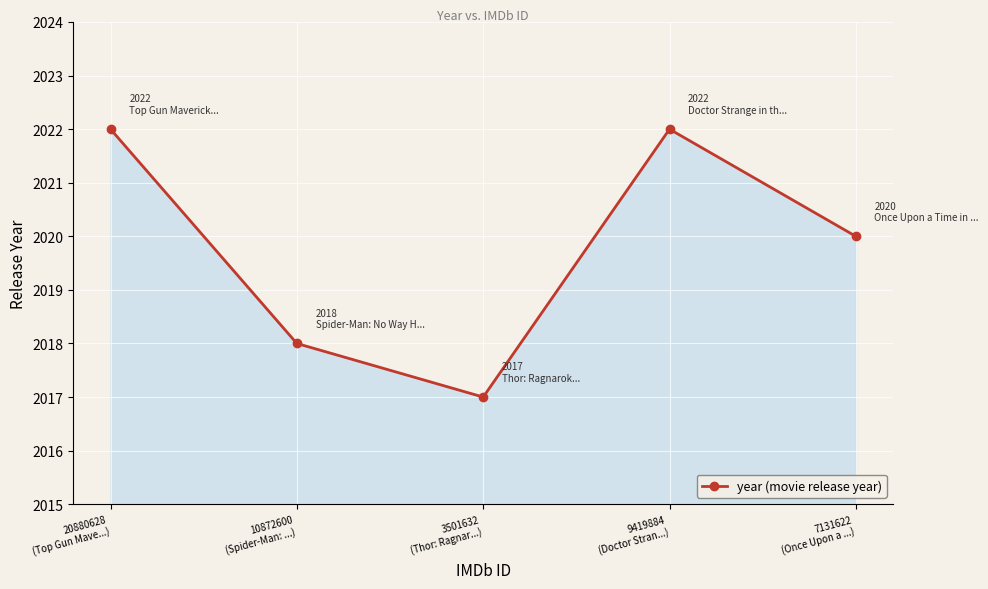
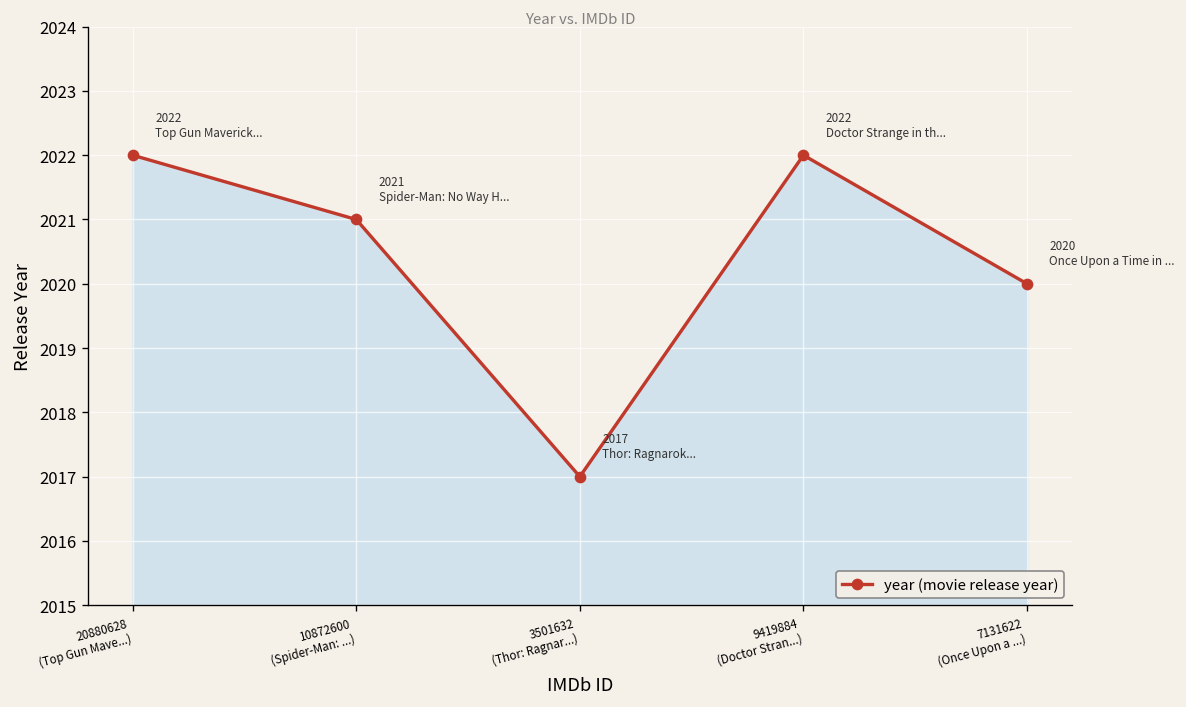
  {
    "20880628 (Top Gun Mave...)": 2022,
-   "10872600 (Spider-Man: ...)": 2018,
+   "10872600 (Spider-Man: ...)": 2021,
    "3501632 (Thor: Ragnar...)": 2017,
    "9419884 (Doctor Stran...)": 2022,
    "7131622 (Once Upon a ...)": 2020
  }
